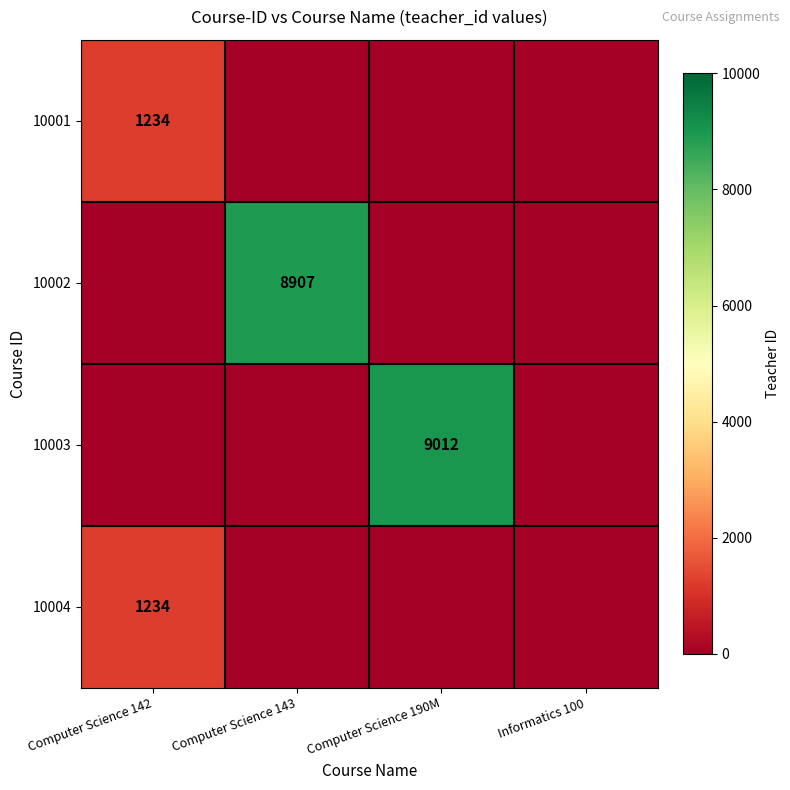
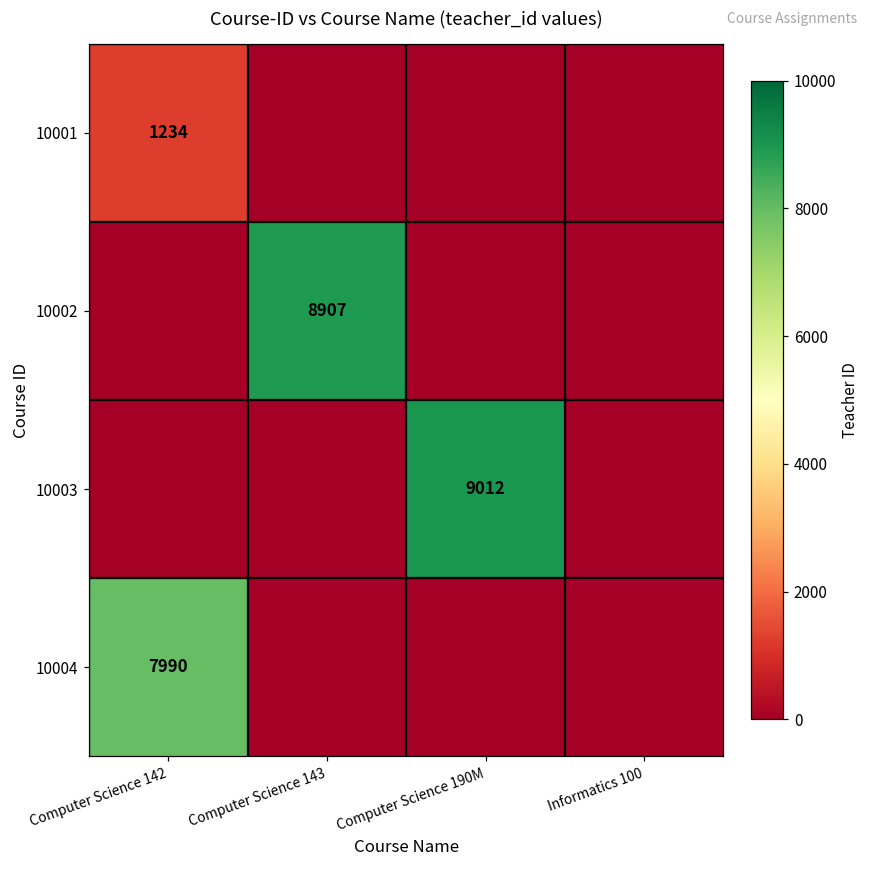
  {
    "10001": {
      "Computer Science 142": 1234
    },
    "10002": {
      "Computer Science 143": 8907
    },
    "10003": {
      "Computer Science 190M": 9012
    },
    "10004": {
-     "Computer Science 142": 1234
+     "Computer Science 142": 7990
    }
  }
